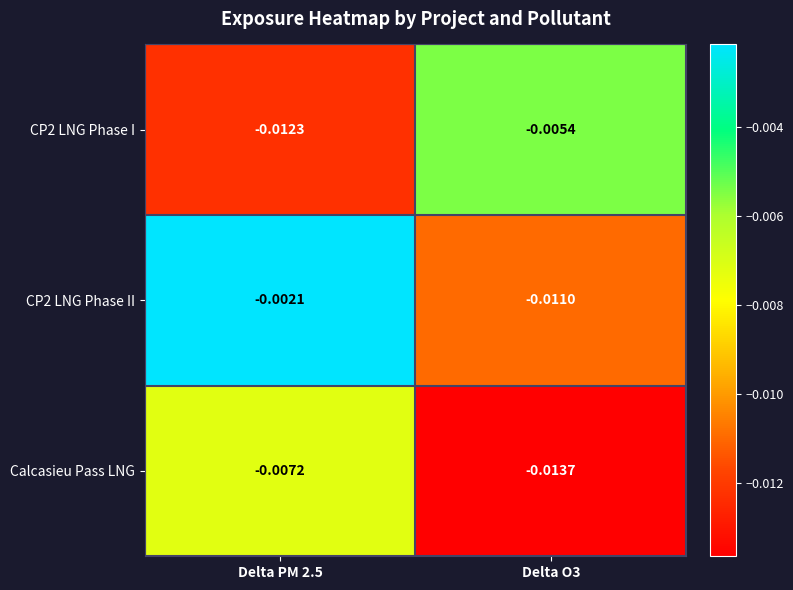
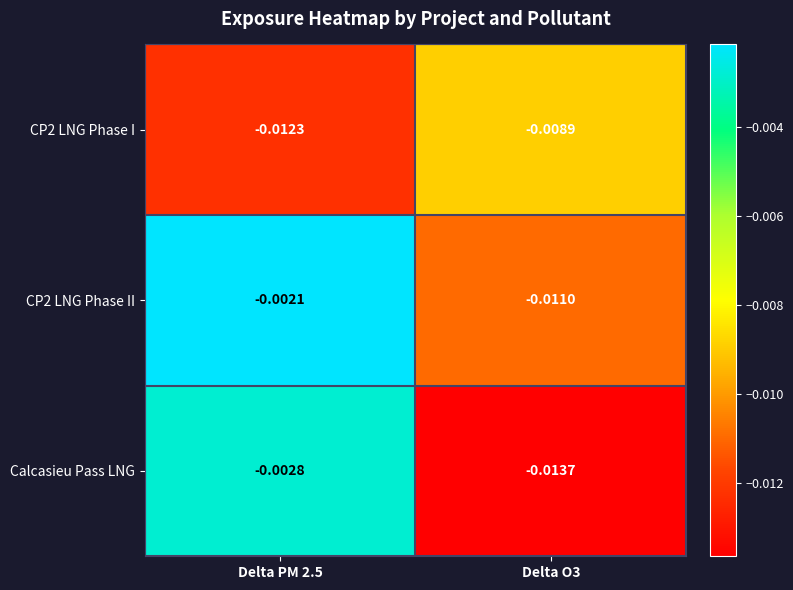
  {
    "CP2 LNG Phase I": {
      "Delta PM 2.5": -0.0123,
-     "Delta O3": -0.0054
+     "Delta O3": -0.0089
    },
    "CP2 LNG Phase II": {
      "Delta PM 2.5": -0.0021,
      "Delta O3": -0.0110
    },
    "Calcasieu Pass LNG": {
-     "Delta PM 2.5": -0.0072,
+     "Delta PM 2.5": -0.0028,
      "Delta O3": -0.0137
    }
  }
